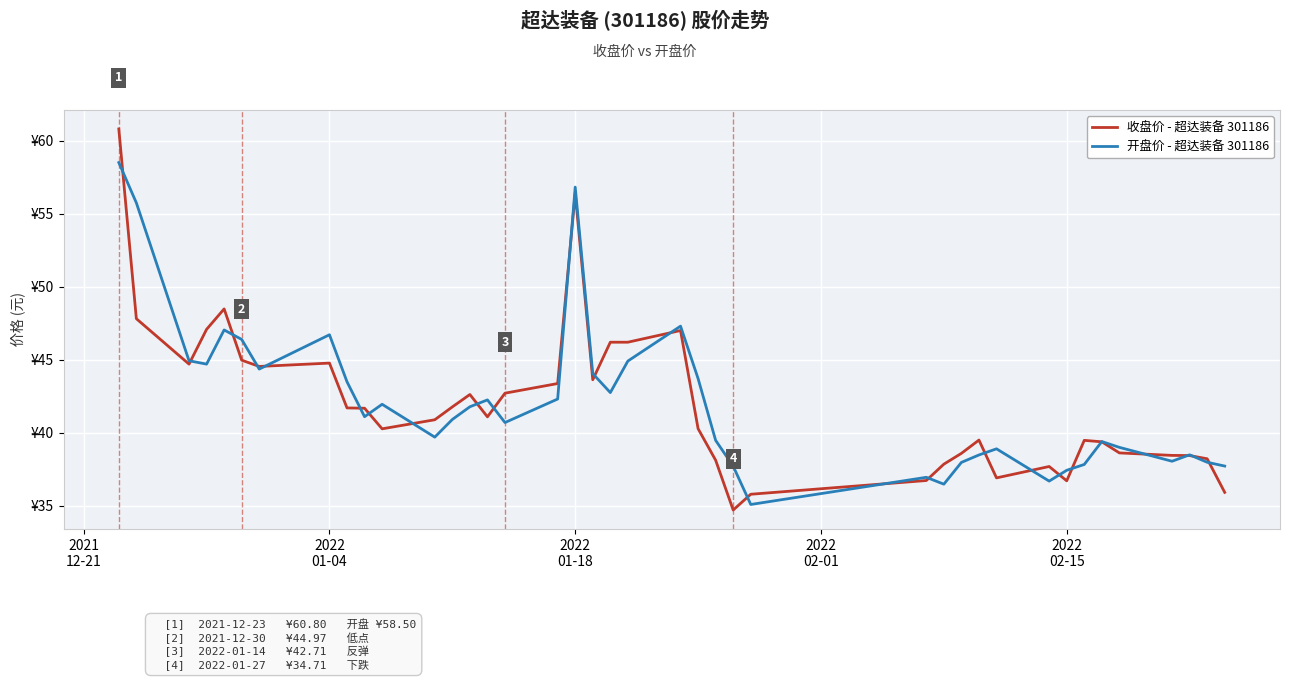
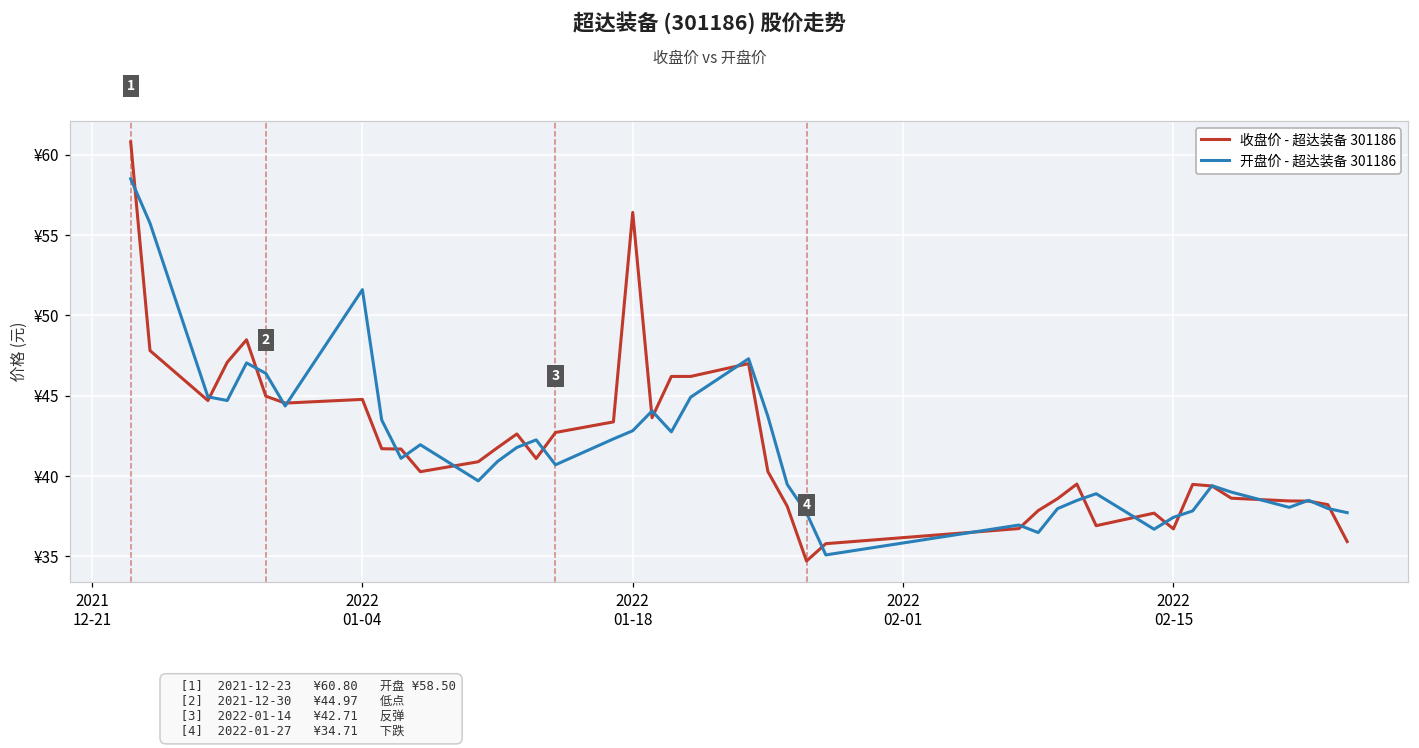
  {
    "收盘价 - 超达装备 301186": {
      "2022 01-04": "¥44.8",
      "2022 01-18": "¥56.4",
      "2022 02-15": "¥36.7"
    },
    "开盘价 - 超达装备 301186": {
-     "2022 01-04": "¥46.7",
-     "2022 01-18": "¥56.8",
+     "2022 01-04": "¥51.6",
+     "2022 01-18": "¥42.8",
      "2022 02-15": "¥37.4"
    }
  }
